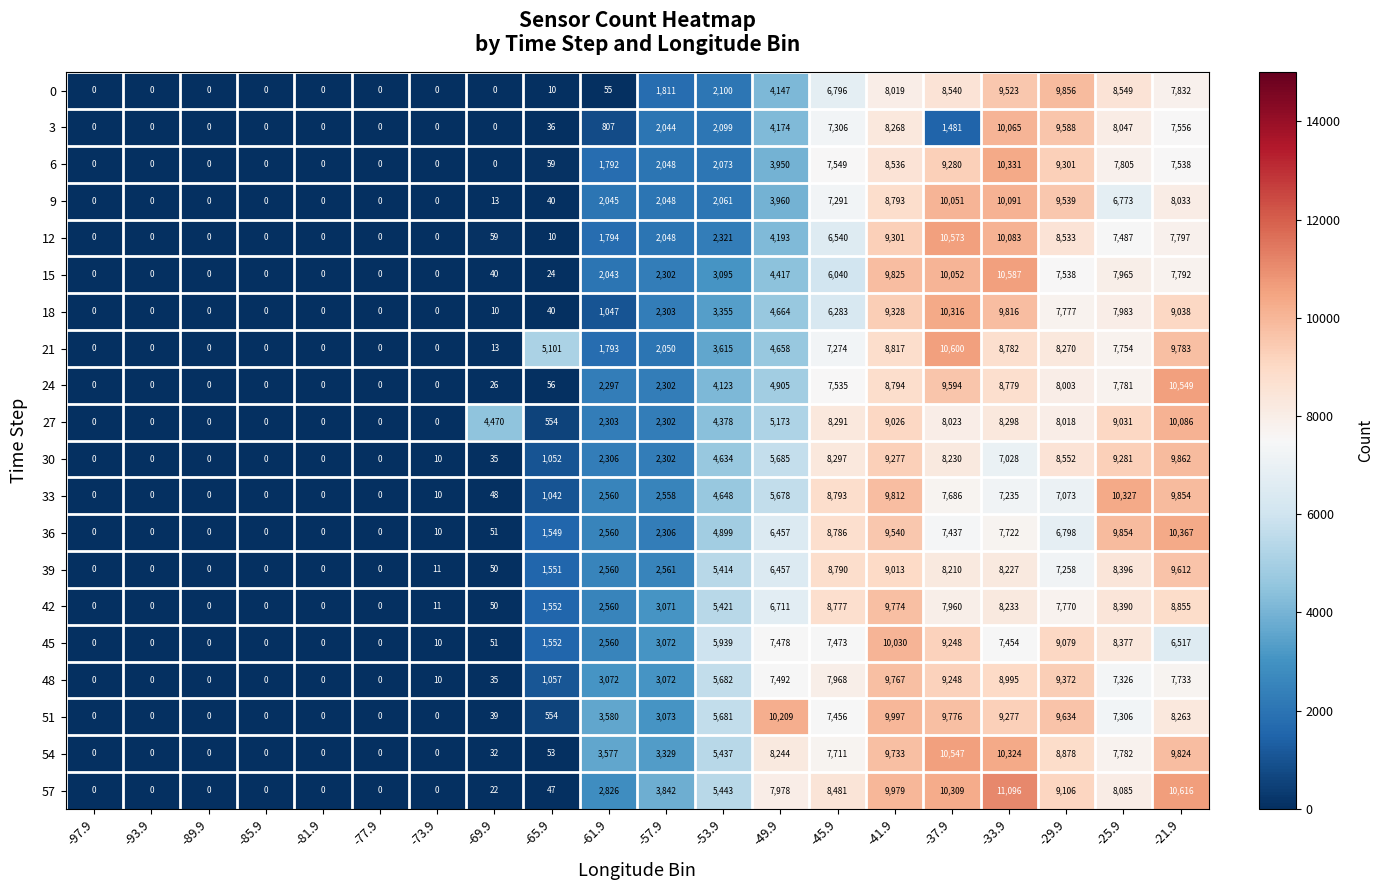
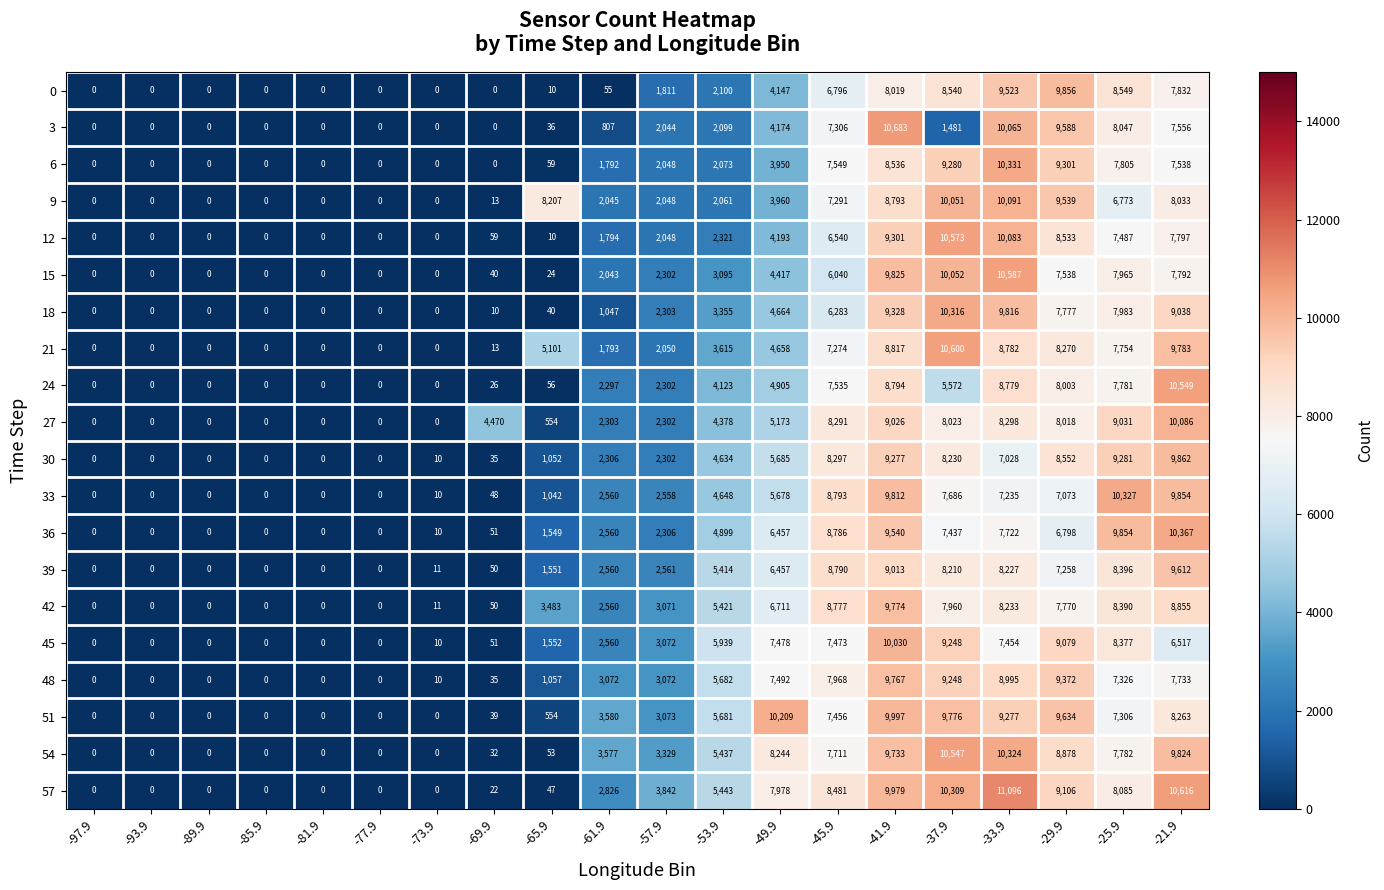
  {
    "3": {
      "-97.9": "0",
      "-93.9": "0",
      "-89.9": "0",
      "-85.9": "0",
      "-81.9": "0",
      "-77.9": "0",
      "-73.9": "0",
      "-69.9": "0",
      "-65.9": "36",
      "-61.9": "807",
      "-57.9": "2,044",
      "-53.9": "2,099",
      "-49.9": "4,174",
      "-45.9": "7,306",
-     "-41.9": "8,268",
+     "-41.9": "10,683",
      "-37.9": "1,481",
      "-33.9": "10,065",
      "-29.9": "9,588",
      "-25.9": "8,047",
      "-21.9": "7,556"
    },
    "9": {
      "-97.9": "0",
      "-93.9": "0",
      "-89.9": "0",
      "-85.9": "0",
      "-81.9": "0",
      "-77.9": "0",
      "-73.9": "0",
      "-69.9": "13",
-     "-65.9": "40",
+     "-65.9": "8,207",
      "-61.9": "2,045",
      "-57.9": "2,048",
      "-53.9": "2,061",
      "-49.9": "3,960",
      "-45.9": "7,291",
      "-41.9": "8,793",
      "-37.9": "10,051",
      "-33.9": "10,091",
      "-29.9": "9,539",
      "-25.9": "6,773",
      "-21.9": "8,033"
    },
    "24": {
      "-97.9": "0",
      "-93.9": "0",
      "-89.9": "0",
      "-85.9": "0",
      "-81.9": "0",
      "-77.9": "0",
      "-73.9": "0",
      "-69.9": "26",
      "-65.9": "56",
      "-61.9": "2,297",
      "-57.9": "2,302",
      "-53.9": "4,123",
      "-49.9": "4,905",
      "-45.9": "7,535",
      "-41.9": "8,794",
-     "-37.9": "9,594",
+     "-37.9": "5,572",
      "-33.9": "8,779",
      "-29.9": "8,003",
      "-25.9": "7,781",
      "-21.9": "10,549"
    },
    "42": {
      "-97.9": "0",
      "-93.9": "0",
      "-89.9": "0",
      "-85.9": "0",
      "-81.9": "0",
      "-77.9": "0",
      "-73.9": "11",
      "-69.9": "50",
-     "-65.9": "1,552",
+     "-65.9": "3,483",
      "-61.9": "2,560",
      "-57.9": "3,071",
      "-53.9": "5,421",
      "-49.9": "6,711",
      "-45.9": "8,777",
      "-41.9": "9,774",
      "-37.9": "7,960",
      "-33.9": "8,233",
      "-29.9": "7,770",
      "-25.9": "8,390",
      "-21.9": "8,855"
    }
  }
